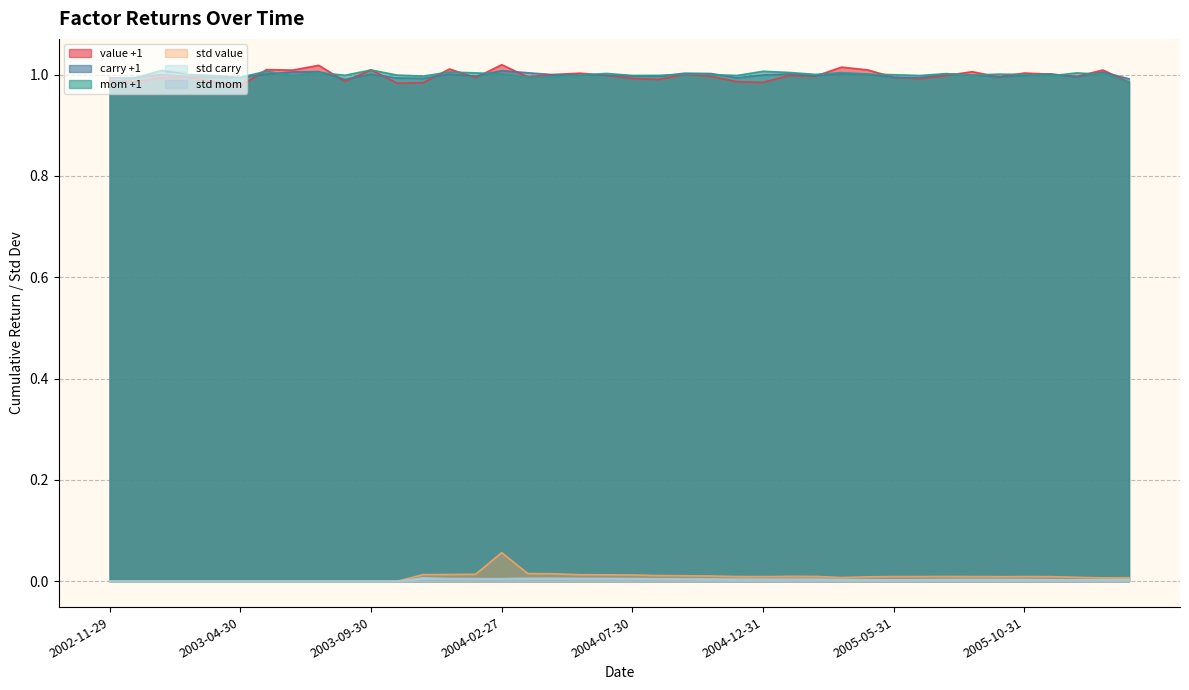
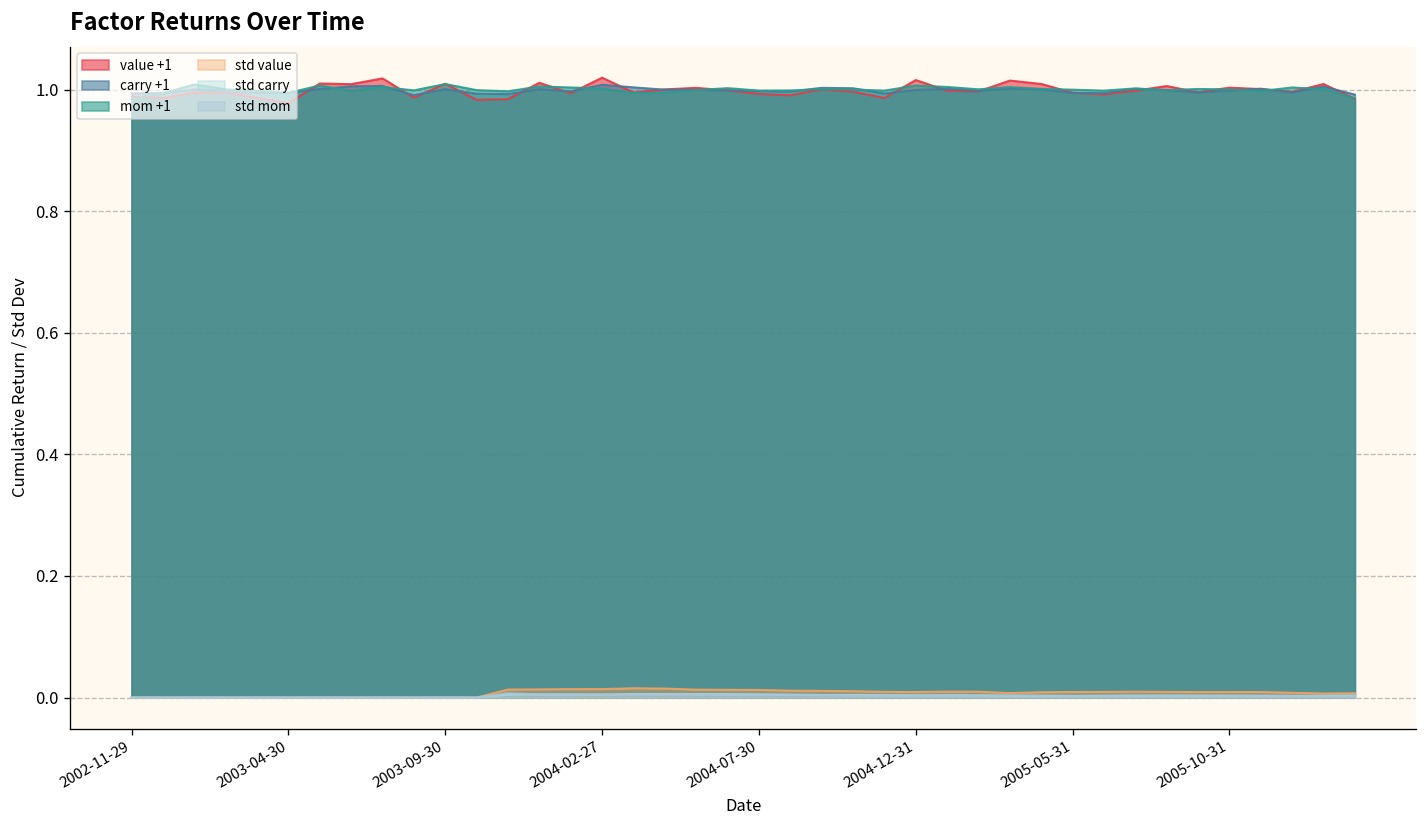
  {
    "value +1": {
      "2004-02-27": 1.02,
-     "2004-12-31": 0.98
+     "2004-12-31": 1.02
    },
    "std value": {
-     "2004-02-27": 0.06,
+     "2004-02-27": 0.01,
      "2004-07-30": 0.01,
      "2004-12-31": 0.01,
      "2005-05-31": 0.01,
      "2005-10-31": 0.01
    }
  }
